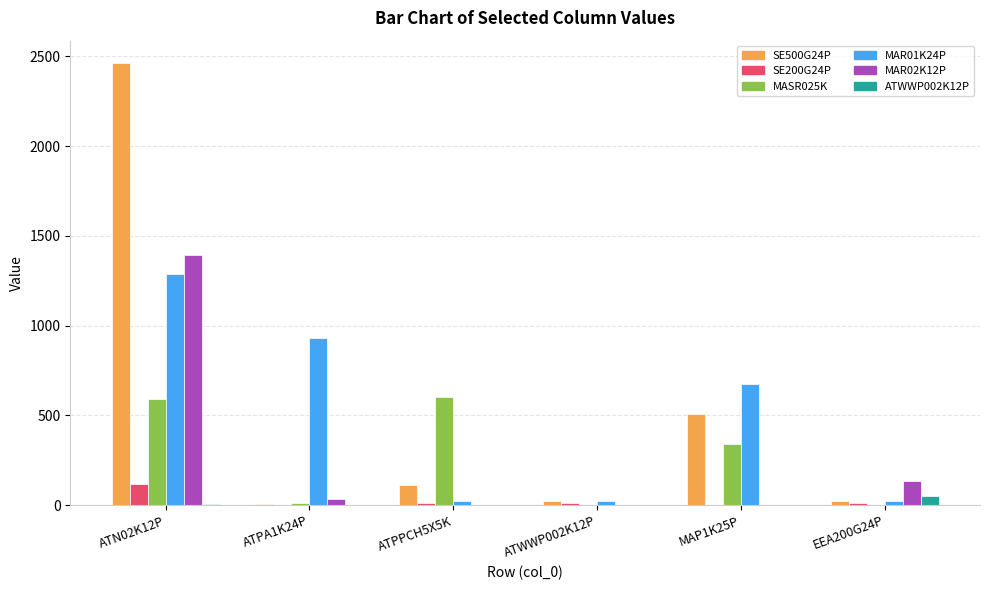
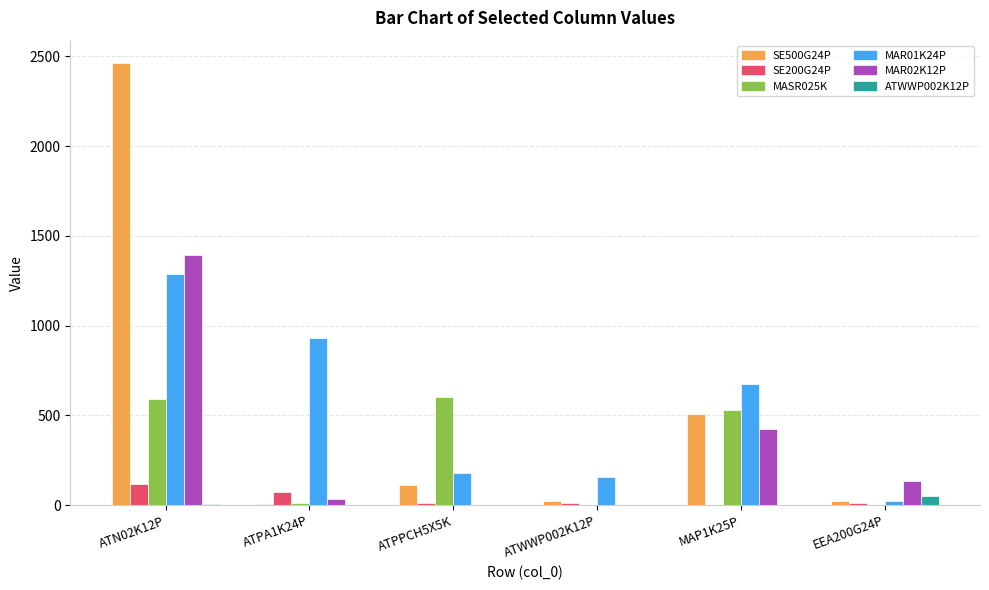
  {
    "SE500G24P": {
      "ATN02K12P": 2460,
      "ATPPCH5X5K": 110,
      "ATWWP002K12P": 20,
      "MAP1K25P": 510,
      "EEA200G24P": 20
    },
    "SE200G24P": {
      "ATN02K12P": 120,
-     "ATPA1K24P": 0,
+     "ATPA1K24P": 80,
      "ATPPCH5X5K": 10,
      "ATWWP002K12P": 10,
      "EEA200G24P": 10
    },
    "MASR025K": {
      "ATN02K12P": 590,
      "ATPPCH5X5K": 600,
-     "MAP1K25P": 340
+     "MAP1K25P": 530
    },
    "MAR01K24P": {
      "ATN02K12P": 1290,
      "ATPA1K24P": 930,
-     "ATPPCH5X5K": 20,
-     "ATWWP002K12P": 20,
+     "ATPPCH5X5K": 180,
+     "ATWWP002K12P": 150,
      "MAP1K25P": 670,
      "EEA200G24P": 20
    },
    "MAR02K12P": {
      "ATN02K12P": 1400,
      "ATPA1K24P": 30,
      "ATPPCH5X5K": 0,
      "ATWWP002K12P": 0,
-     "MAP1K25P": 0,
+     "MAP1K25P": 420,
      "EEA200G24P": 130
    },
    "ATWWP002K12P": {
      "ATPA1K24P": 0,
      "MAP1K25P": 0,
      "EEA200G24P": 50
    }
  }
